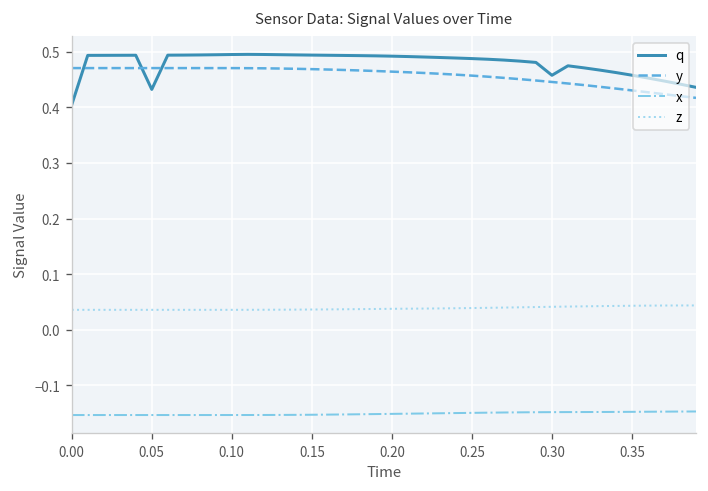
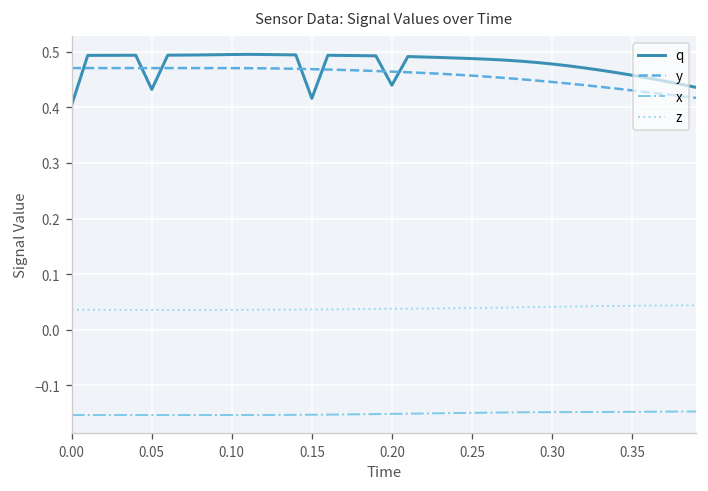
  {
    "q": {
      "0.00": 0.40,
      "0.05": 0.43,
      "0.10": 0.50,
-     "0.15": 0.49,
-     "0.20": 0.49,
+     "0.15": 0.42,
+     "0.20": 0.44,
      "0.25": 0.49,
-     "0.30": 0.46,
+     "0.30": 0.48,
      "0.35": 0.46
    }
  }
